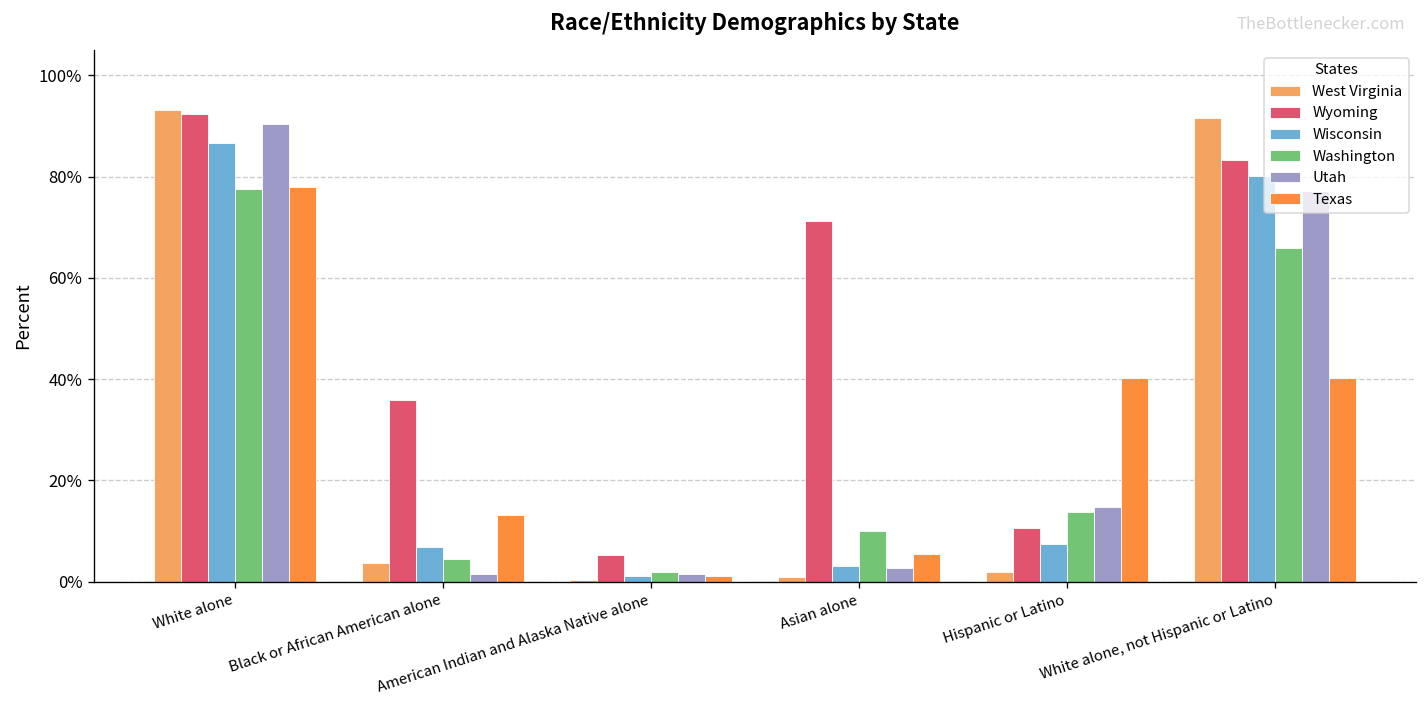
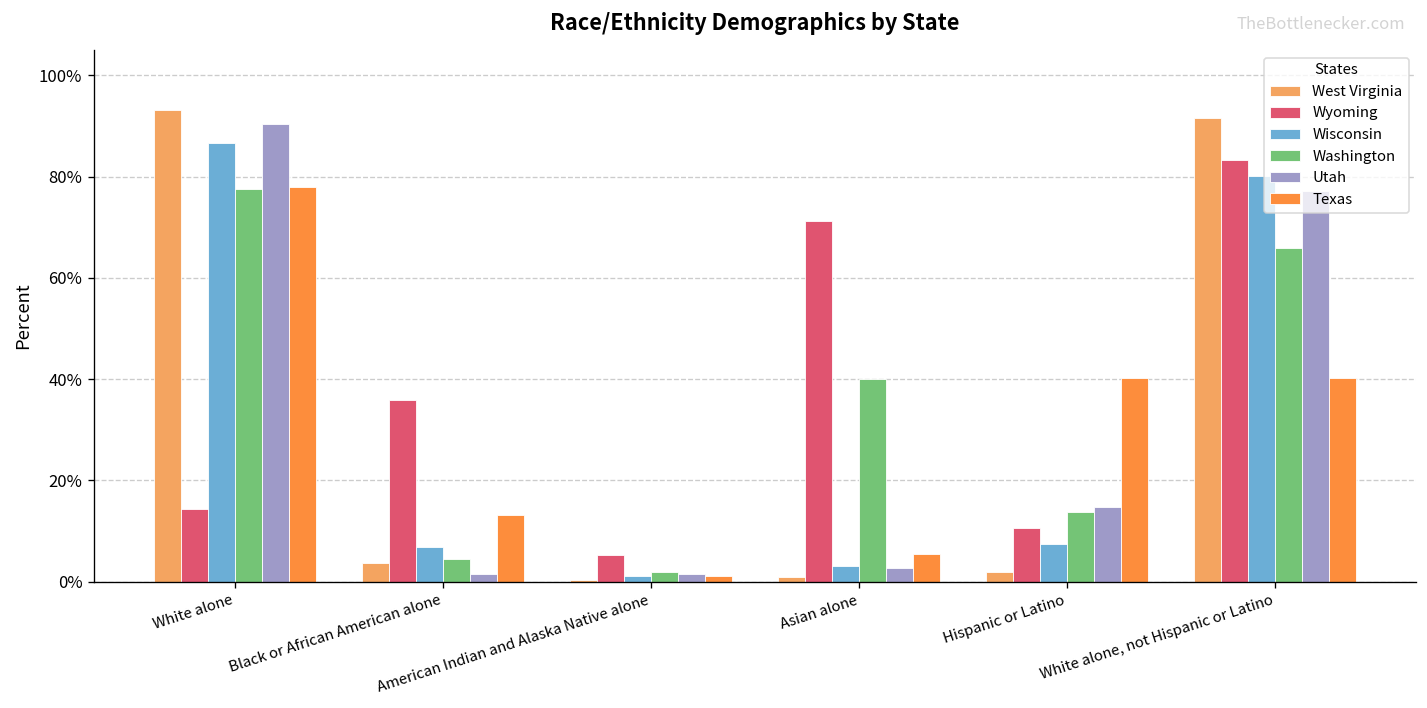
  {
    "Wyoming": {
-     "White alone": "92%",
+     "White alone": "14%",
      "Black or African American alone": "36%",
      "American Indian and Alaska Native alone": "5%",
      "Asian alone": "71%",
      "Hispanic or Latino": "11%",
      "White alone, not Hispanic or Latino": "83%"
    },
    "Washington": {
      "White alone": "78%",
      "Black or African American alone": "5%",
      "American Indian and Alaska Native alone": "2%",
-     "Asian alone": "10%",
+     "Asian alone": "40%",
      "Hispanic or Latino": "14%",
      "White alone, not Hispanic or Latino": "66%"
    }
  }
